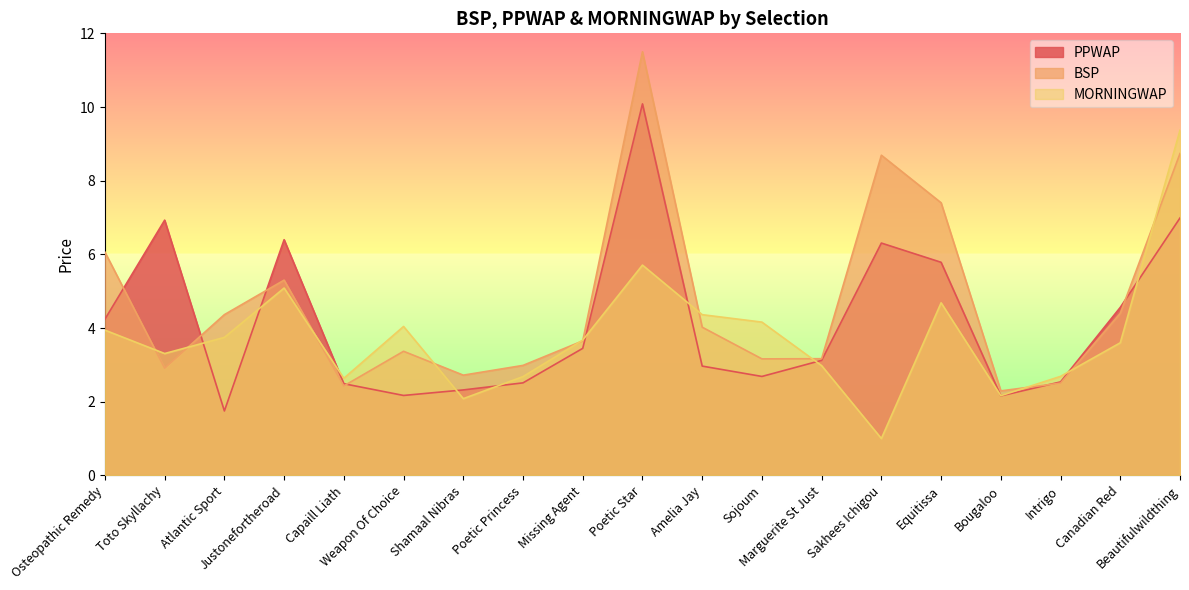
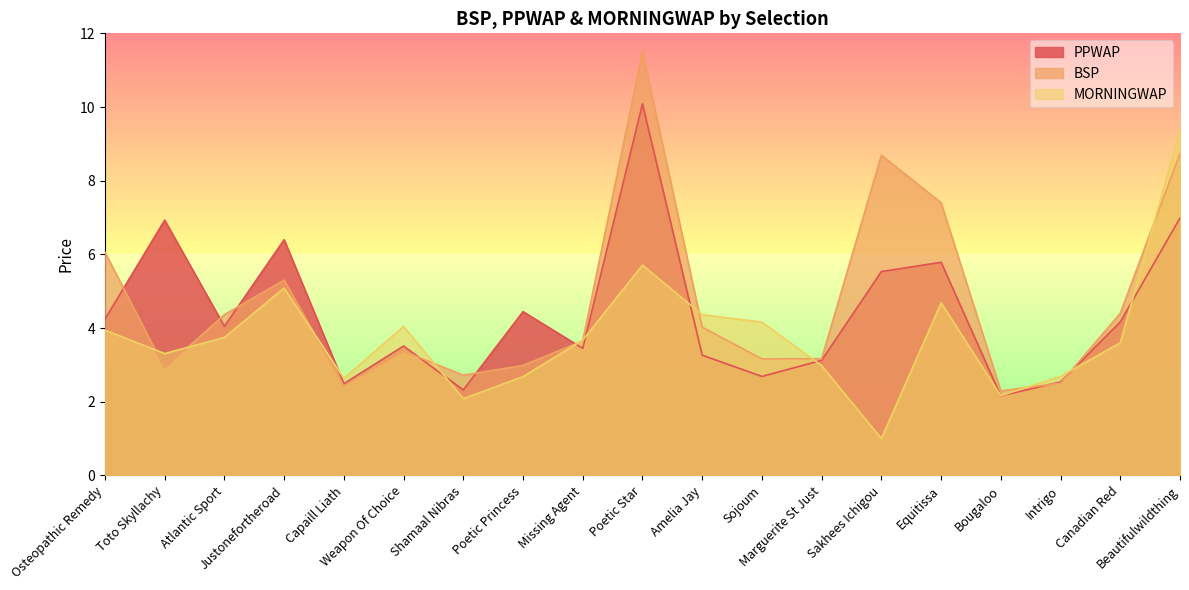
  {
    "PPWAP": {
      "Osteopathic Remedy": 4.2,
      "Toto Skyllachy": 6.9,
-     "Atlantic Sport": 1.7,
+     "Atlantic Sport": 4.0,
      "Justonefortheroad": 6.4,
-     "Weapon Of Choice": 2.2,
+     "Weapon Of Choice": 3.5,
      "Shamaal Nibras": 2.3,
-     "Poetic Princess": 2.5,
+     "Poetic Princess": 4.4,
      "Missing Agent": 3.4,
      "Poetic Star": 10.1,
-     "Amelia Jay": 3.0,
+     "Amelia Jay": 3.3,
      "Sojoum": 2.7,
-     "Sakhees Ichigou": 6.3,
+     "Sakhees Ichigou": 5.5,
      "Equitissa": 5.8,
-     "Canadian Red": 4.6,
+     "Canadian Red": 4.2,
      "Beautifulwildthing": 7.0
    }
  }
